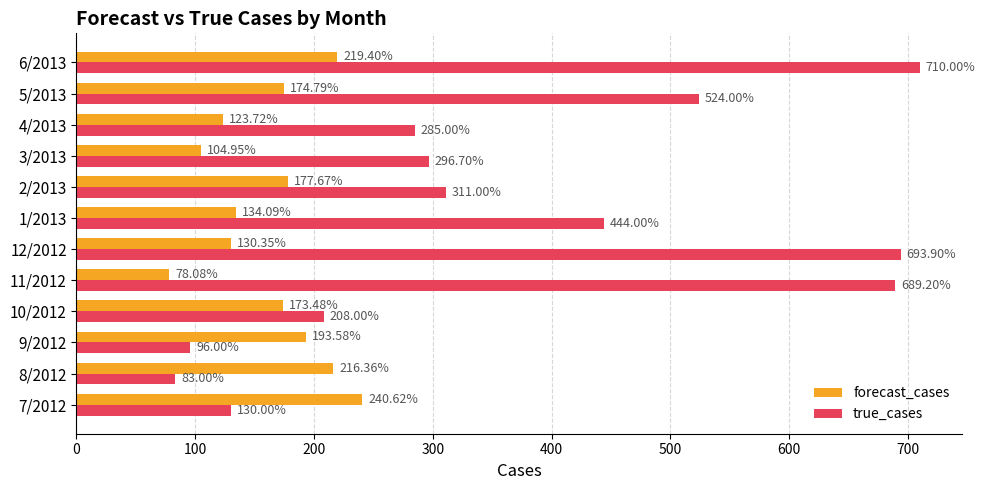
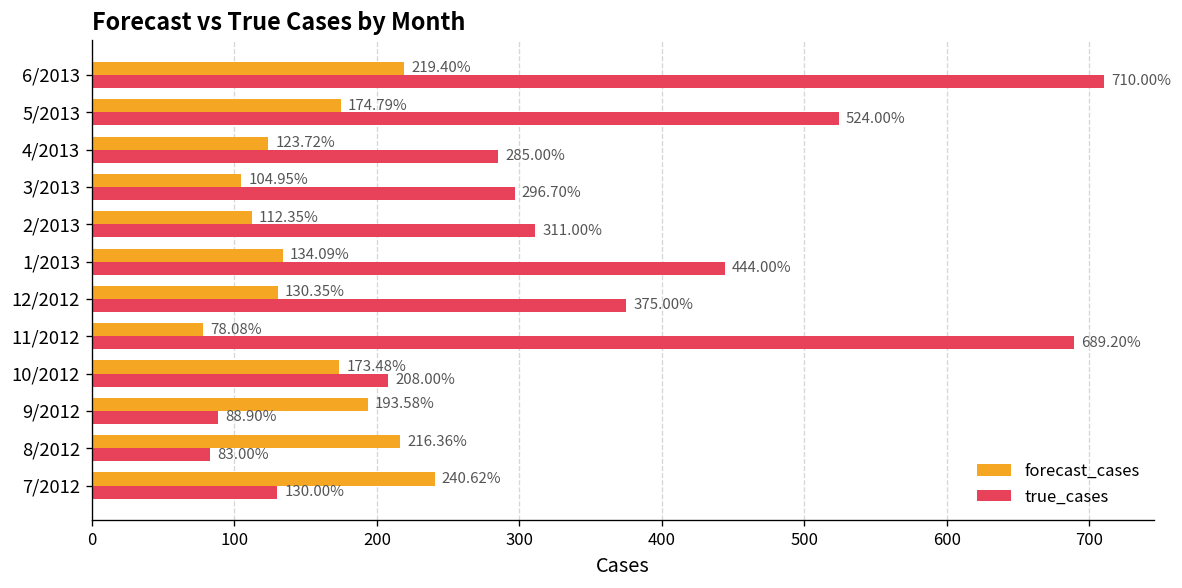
  {
    "forecast_cases": {
      "6/2013": "219.40%",
      "5/2013": "174.79%",
      "4/2013": "123.72%",
      "3/2013": "104.95%",
-     "2/2013": "177.67%",
+     "2/2013": "112.35%",
      "1/2013": "134.09%",
      "12/2012": "130.35%",
      "11/2012": "78.08%",
      "10/2012": "173.48%",
      "9/2012": "193.58%",
      "8/2012": "216.36%",
      "7/2012": "240.62%"
    },
    "true_cases": {
      "6/2013": "710.00%",
      "5/2013": "524.00%",
      "4/2013": "285.00%",
      "3/2013": "296.70%",
      "2/2013": "311.00%",
      "1/2013": "444.00%",
-     "12/2012": "693.90%",
+     "12/2012": "375.00%",
      "11/2012": "689.20%",
      "10/2012": "208.00%",
-     "9/2012": "96.00%",
+     "9/2012": "88.90%",
      "8/2012": "83.00%",
      "7/2012": "130.00%"
    }
  }
